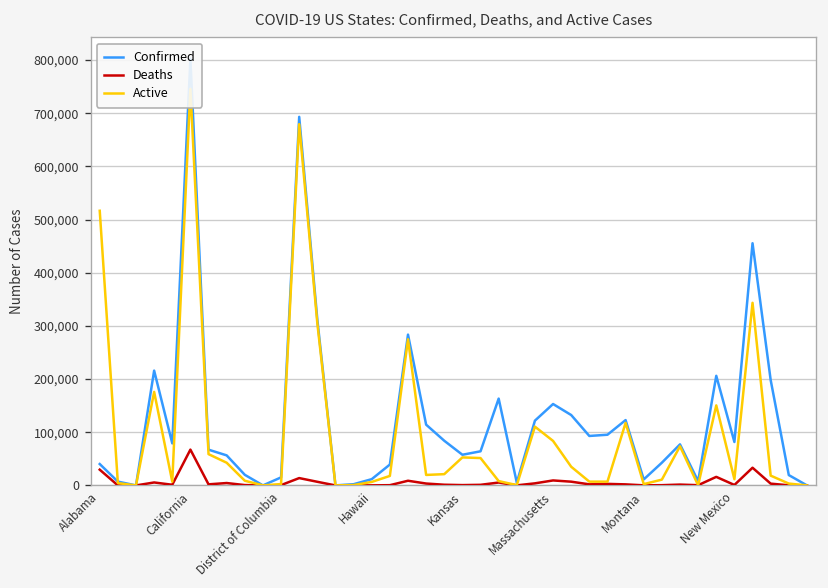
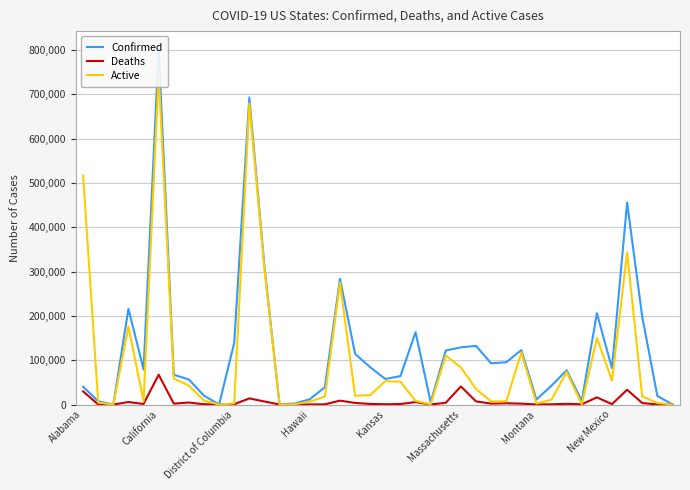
  {
    "Confirmed": {
      "Alabama": "40,000",
-     "District of Columbia": "20,000",
-     "Massachusetts": "150,000",
+     "District of Columbia": "140,000",
+     "Massachusetts": "130,000",
      "Montana": "10,000",
      "New Mexico": "80,000"
    },
    "Deaths": {
      "Alabama": "30,000",
      "California": "70,000",
      "Hawaii": "0",
      "Kansas": "0",
-     "Massachusetts": "10,000",
+     "Massachusetts": "40,000",
      "New Mexico": "0"
    },
    "Active": {
      "Alabama": "520,000",
      "Massachusetts": "80,000",
-     "New Mexico": "10,000"
+     "New Mexico": "50,000"
    }
  }
